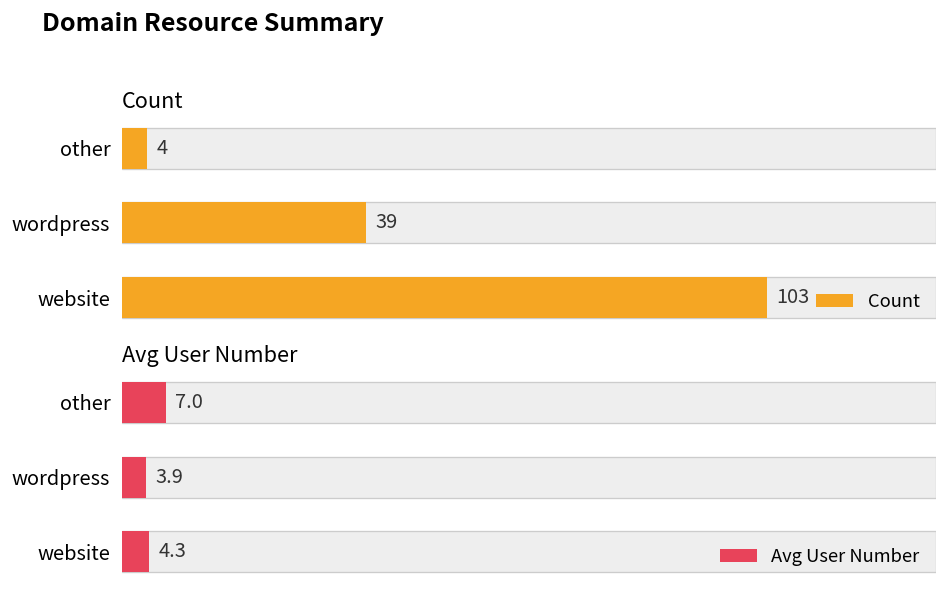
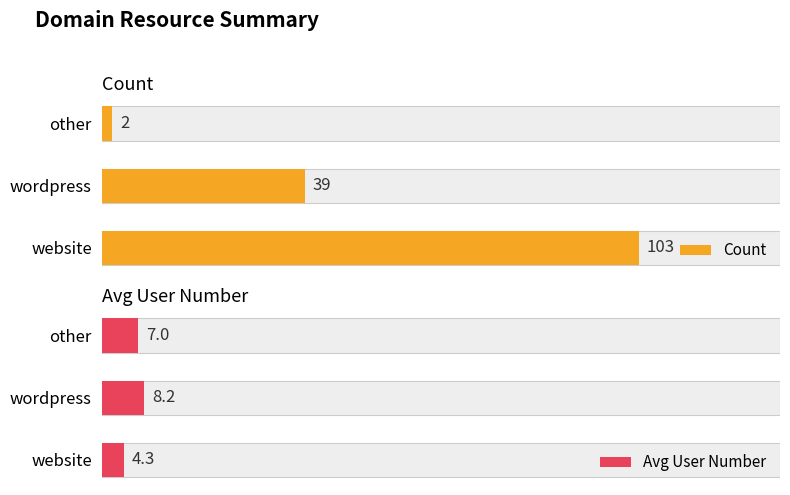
  {
    "Count": {
      "Count": {
-       "other": 4
+       "other": 2
      }
    },
    "Avg User Number": {
      "Avg User Number": {
-       "wordpress": 3.9
+       "wordpress": 8.2
      }
    }
  }
